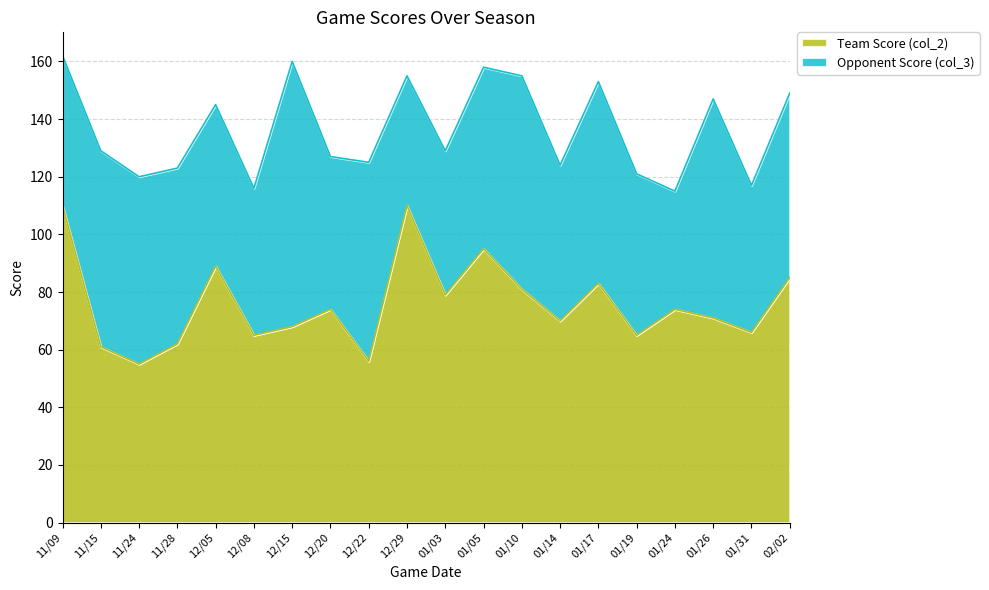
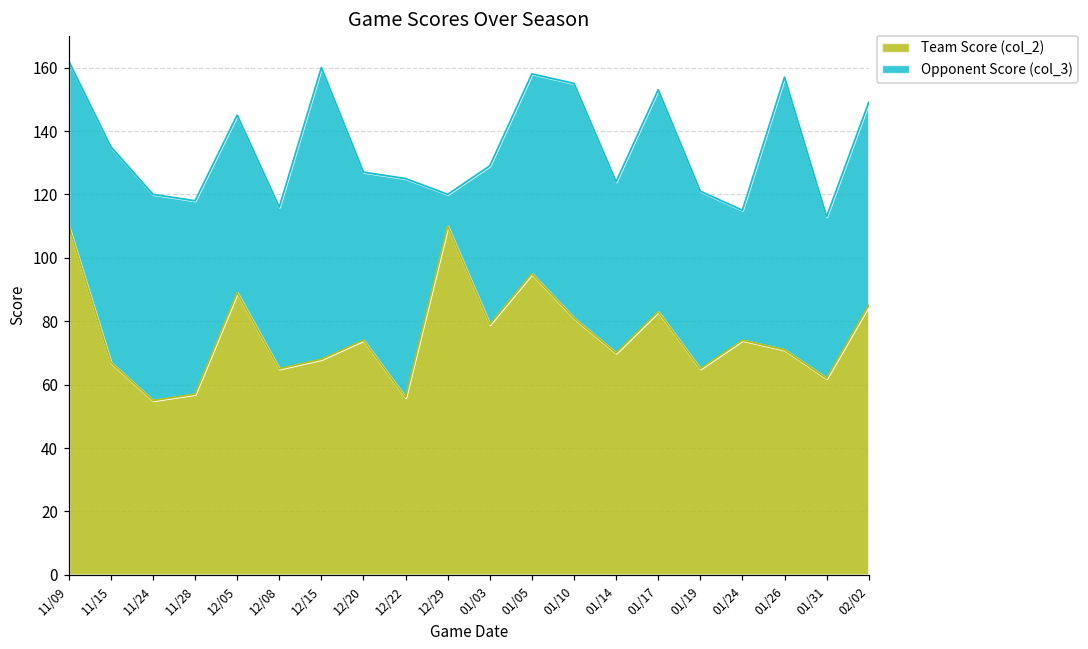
  {
    "Team Score (col_2)": {
      "11/09": 110,
-     "11/15": 61,
+     "11/15": 67,
      "11/24": 55,
-     "11/28": 62,
+     "11/28": 57,
      "12/05": 89,
      "12/08": 65,
      "12/15": 68,
      "12/20": 74,
      "12/22": 56,
      "12/29": 110,
      "01/03": 79,
      "01/05": 95,
      "01/10": 81,
      "01/14": 70,
      "01/17": 83,
      "01/19": 65,
      "01/24": 74,
      "01/26": 71,
-     "01/31": 66,
+     "01/31": 62,
      "02/02": 85
    },
    "Opponent Score (col_3)": {
      "11/09": 52,
      "11/15": 68,
      "11/24": 65,
      "11/28": 61,
      "12/05": 56,
      "12/08": 51,
      "12/15": 92,
      "12/20": 53,
      "12/22": 69,
-     "12/29": 45,
+     "12/29": 10,
      "01/03": 50,
      "01/05": 63,
      "01/10": 74,
      "01/14": 54,
      "01/17": 70,
      "01/19": 56,
      "01/24": 41,
-     "01/26": 76,
+     "01/26": 86,
      "01/31": 51,
      "02/02": 64
    }
  }
